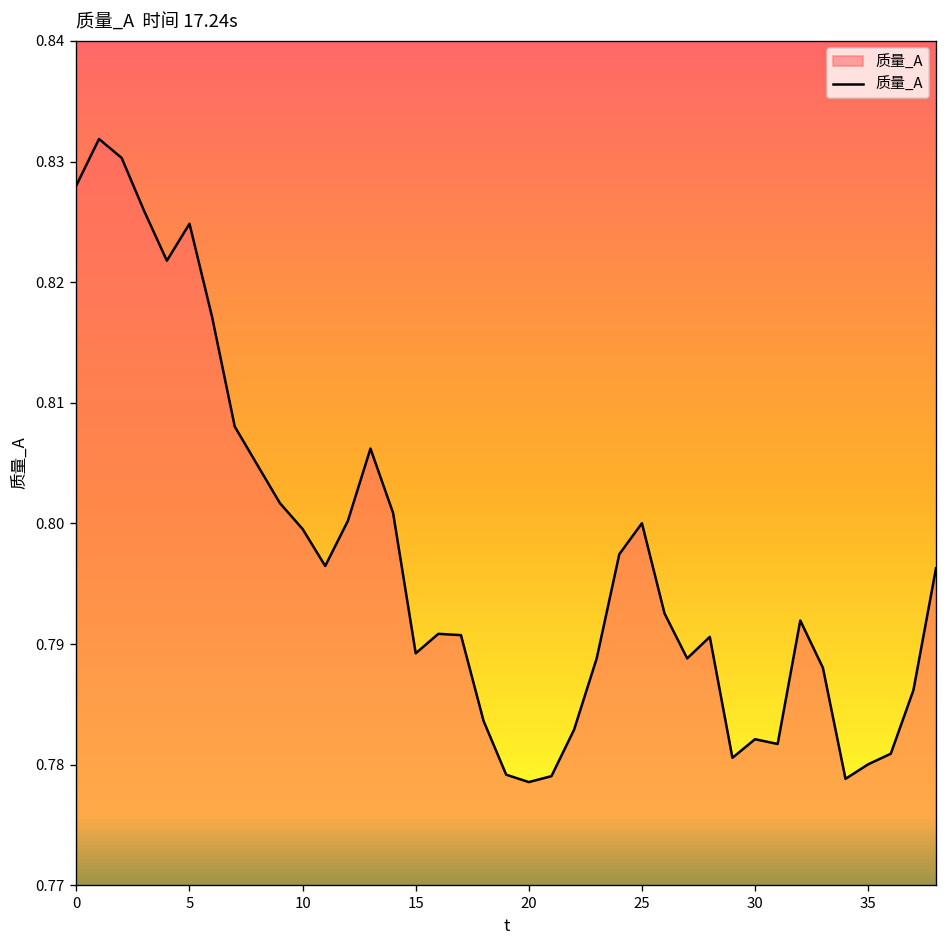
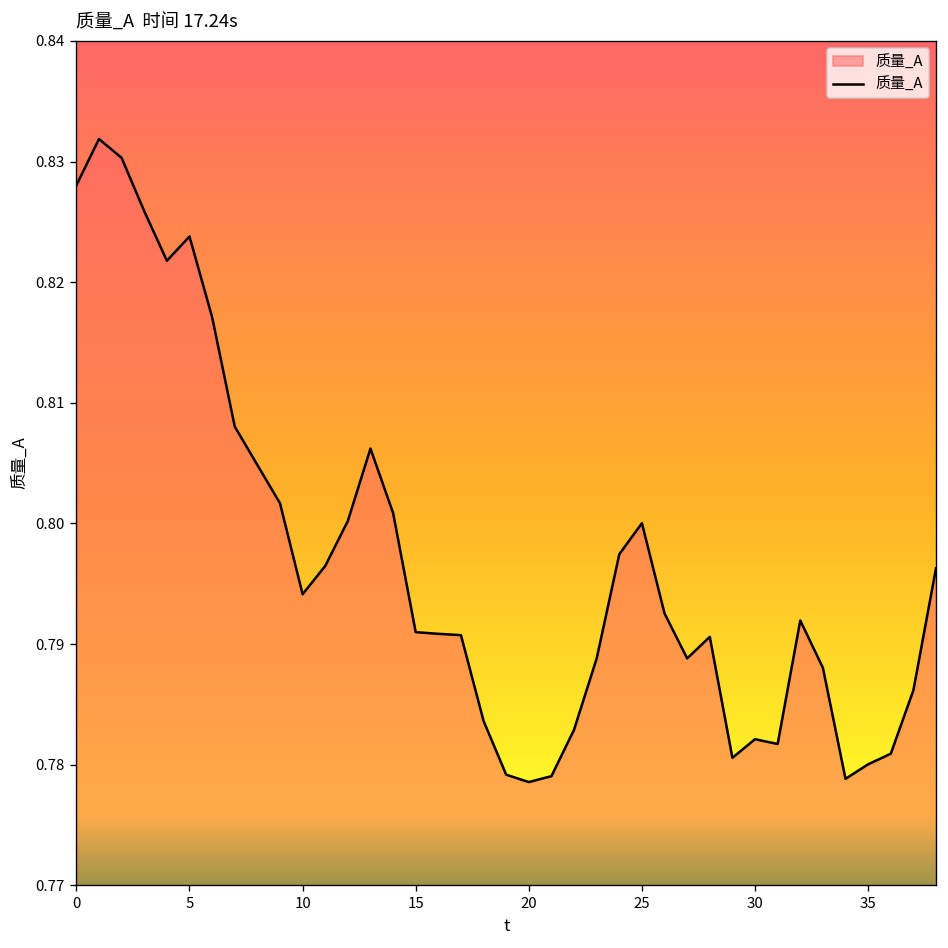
  {
    "0": 0.8280,
-   "5": 0.8248,
-   "10": 0.7995,
-   "15": 0.7892,
+   "5": 0.8238,
+   "10": 0.7941,
+   "15": 0.7910,
    "20": 0.7786,
    "25": 0.8000,
    "30": 0.7821,
    "35": 0.7800
  }
